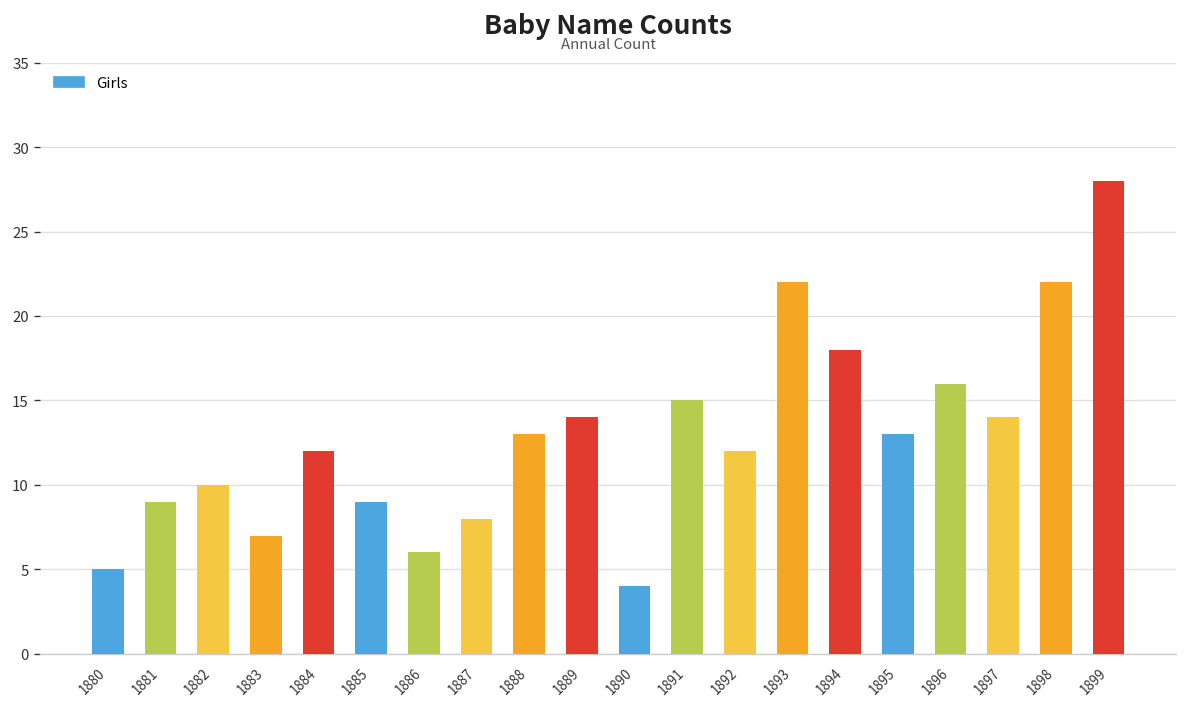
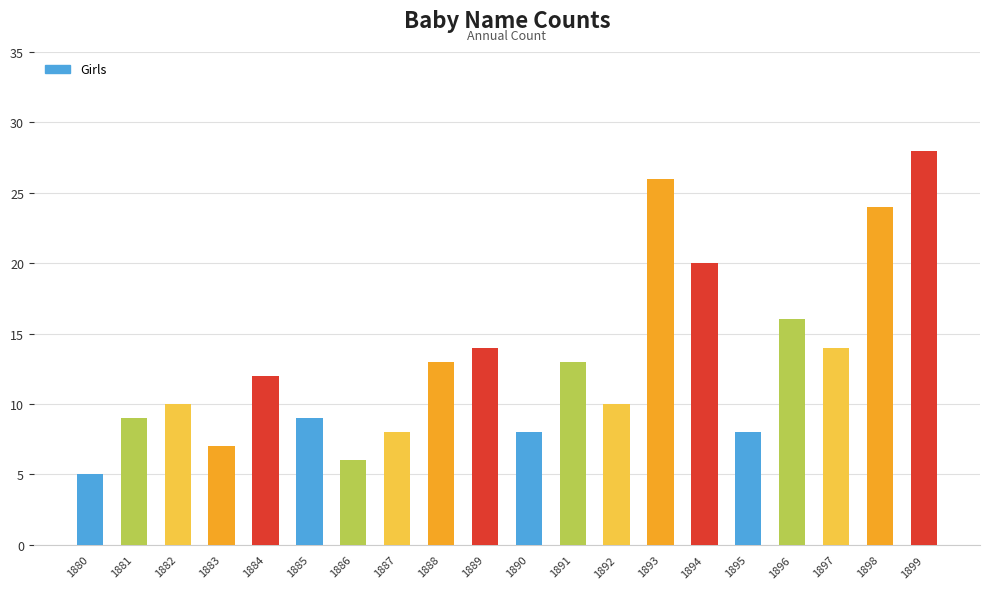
  {
    "1880": 5,
    "1881": 9,
    "1882": 10,
    "1883": 7,
    "1884": 12,
    "1885": 9,
    "1886": 6,
    "1887": 8,
    "1888": 13,
    "1889": 14,
-   "1890": 4,
-   "1891": 15,
-   "1892": 12,
-   "1893": 22,
-   "1894": 18,
-   "1895": 13,
+   "1890": 8,
+   "1891": 13,
+   "1892": 10,
+   "1893": 26,
+   "1894": 20,
+   "1895": 8,
    "1896": 16,
    "1897": 14,
-   "1898": 22,
+   "1898": 24,
    "1899": 28
  }
